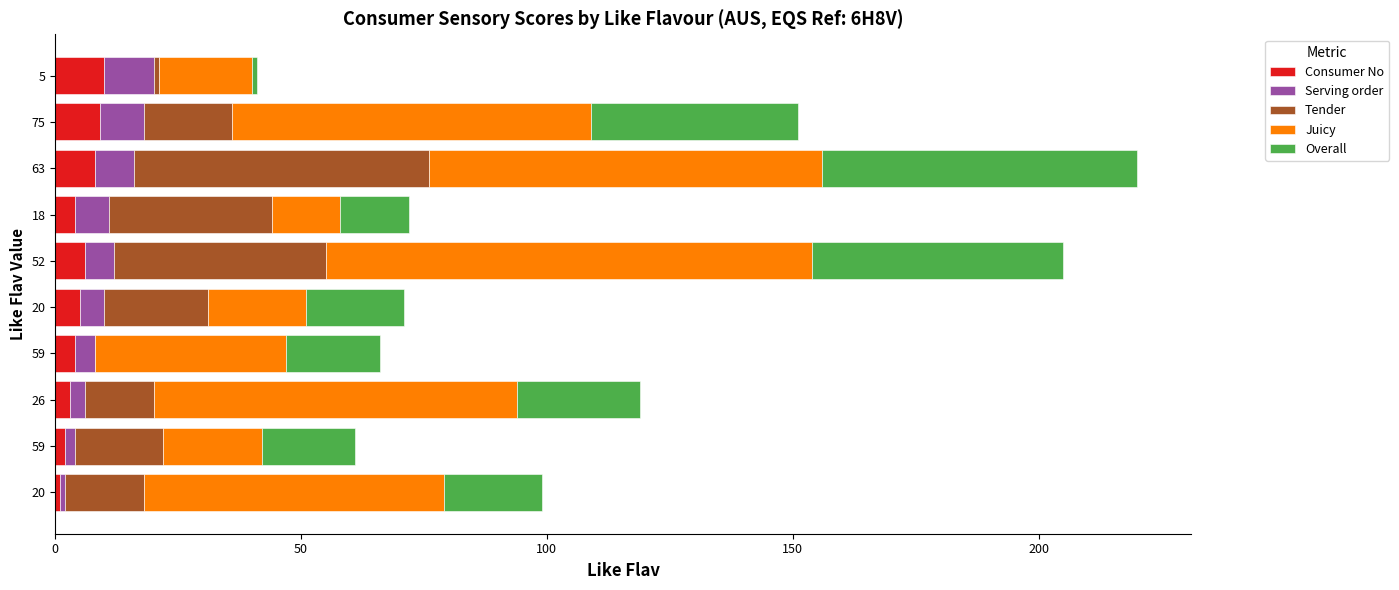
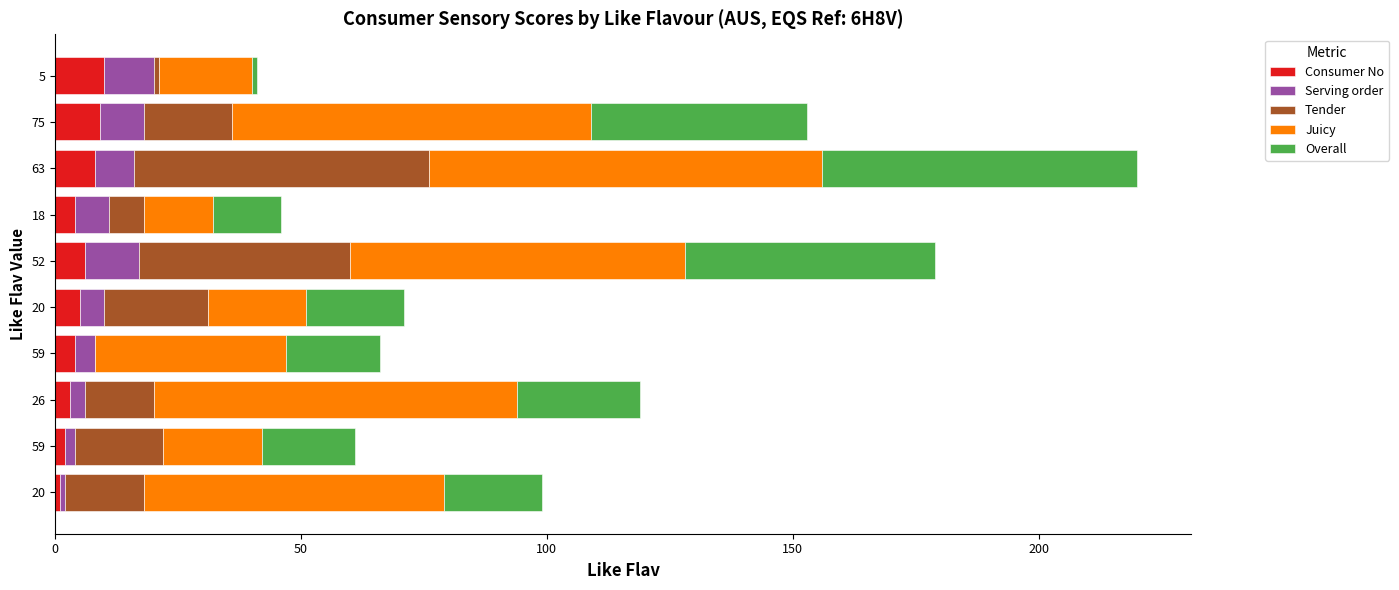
  {
    "Consumer No": {
      "5": 10,
      "75": 9,
      "63": 8,
      "18": 4,
      "52": 6,
      "26": 3
    },
    "Serving order": {
      "5": 10,
      "75": 9,
      "63": 8,
      "18": 7,
-     "52": 6,
+     "52": 11,
      "26": 3
    },
    "Tender": {
      "5": 1,
      "75": 18,
      "63": 60,
-     "18": 33,
+     "18": 7,
      "52": 43,
      "26": 14
    },
    "Juicy": {
      "5": 19,
      "75": 73,
      "63": 80,
      "18": 14,
-     "52": 99,
+     "52": 68,
      "26": 74
    },
    "Overall": {
      "5": 1,
-     "75": 42,
+     "75": 44,
      "63": 64,
      "18": 14,
      "52": 51,
      "26": 25
    }
  }
